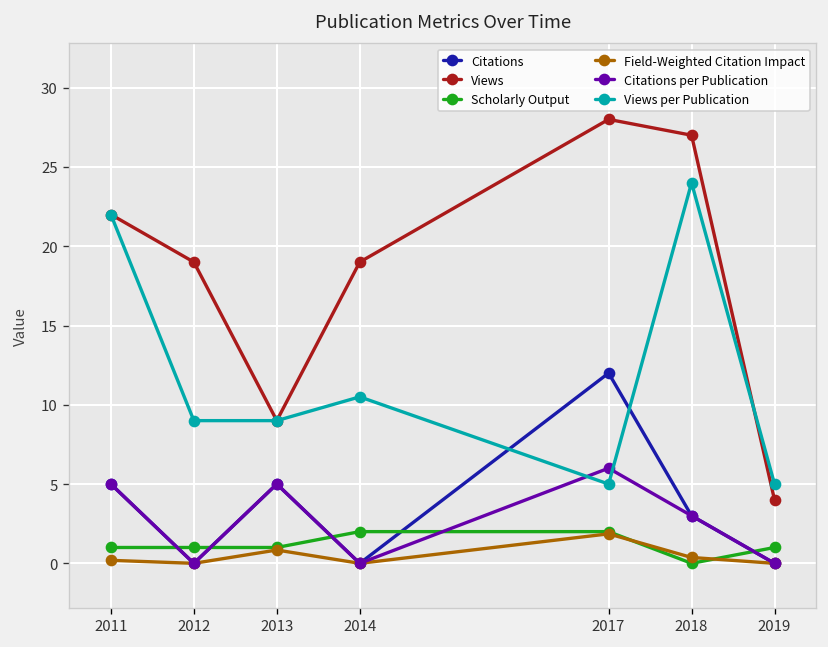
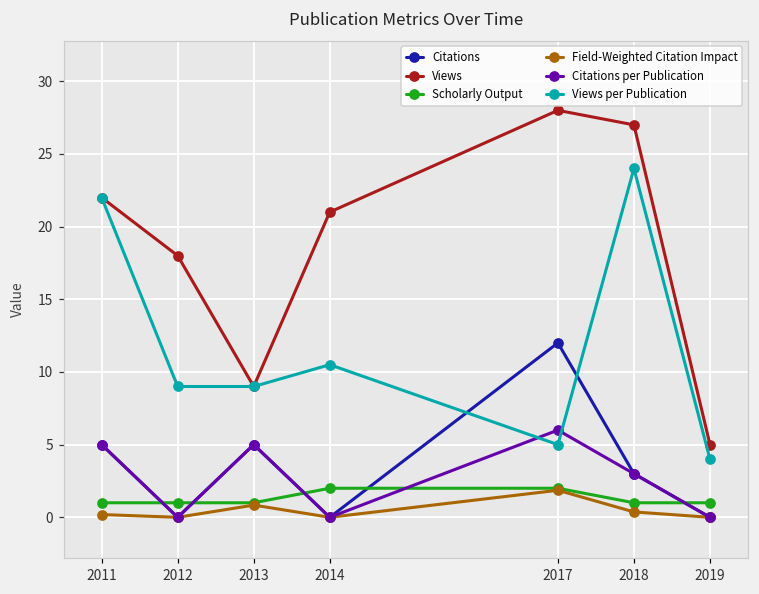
  {
    "Citations": {
      "2017": 12
    },
    "Views": {
-     "2012": 19,
-     "2014": 19,
+     "2012": 18,
+     "2014": 21,
      "2017": 28,
      "2018": 27,
-     "2019": 4
+     "2019": 5
    },
    "Scholarly Output": {
      "2011": 1,
      "2012": 1,
      "2014": 2,
-     "2018": 0,
+     "2018": 1,
      "2019": 1
    },
    "Field-Weighted Citation Impact": {
      "2011": 0.2,
      "2018": 0.4
    },
    "Citations per Publication": {
      "2017": 6
    },
    "Views per Publication": {
      "2012": 9,
      "2014": 10.5,
      "2017": 5,
      "2018": 24,
-     "2019": 5
+     "2019": 4
    }
  }
